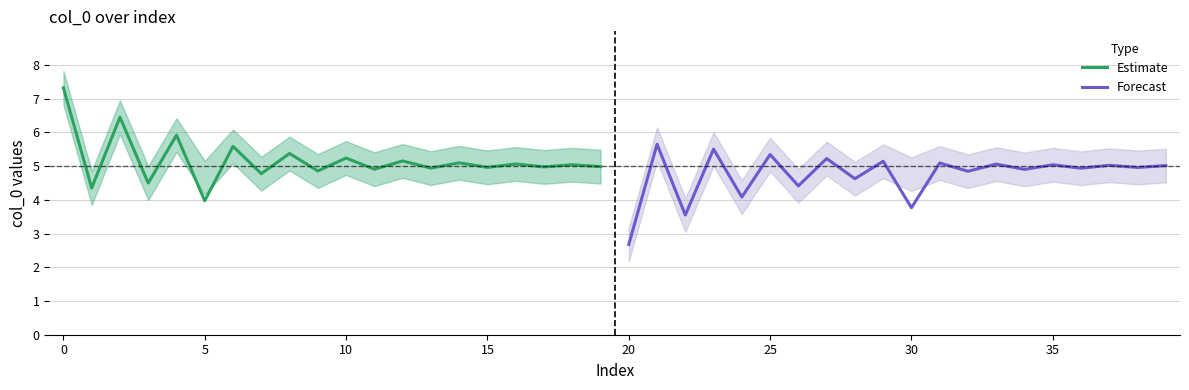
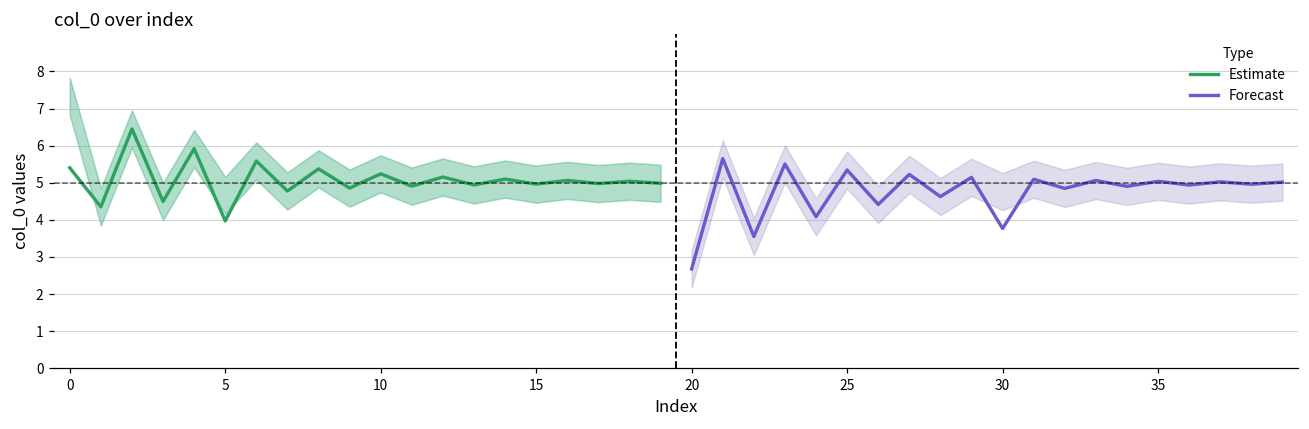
  {
    "Estimate": {
-     "0": 7.3,
+     "0": 5.4,
      "5": 4.0,
      "10": 5.2,
      "15": 5.0
    },
    "Forecast": {
      "20": 2.7,
      "25": 5.3,
      "30": 3.8,
      "35": 5.0
    }
  }
